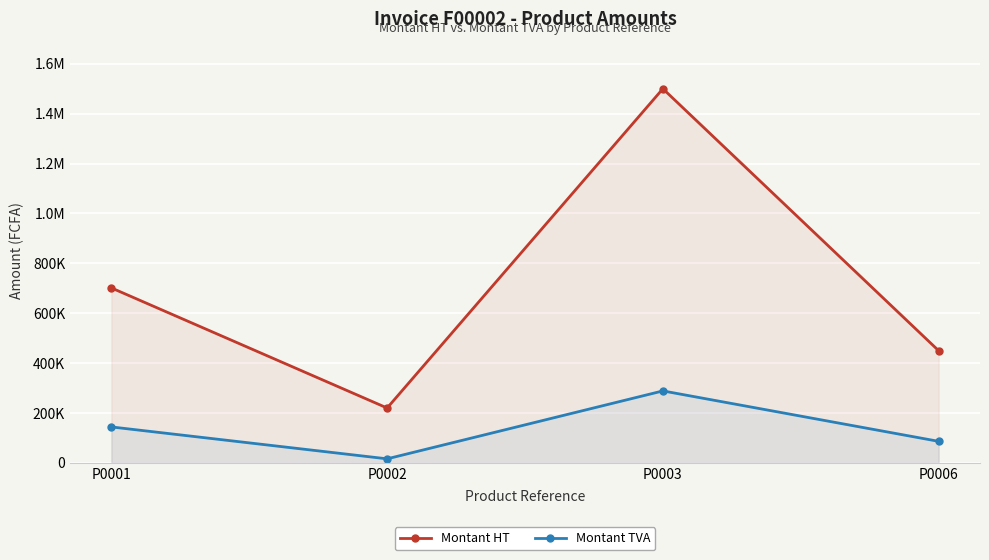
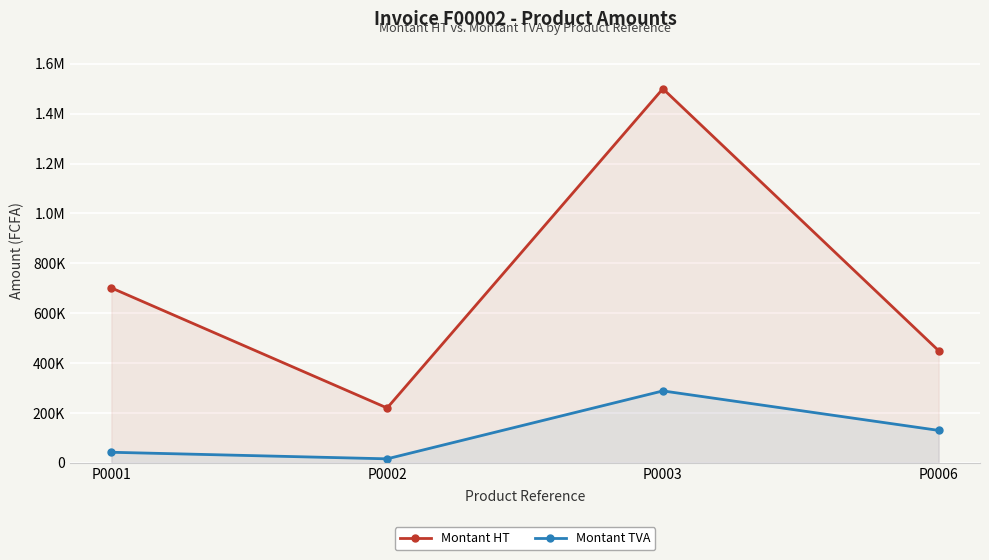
  {
    "Montant HT": {
      "P0001": 700000,
      "P0002": 220000,
      "P0003": 1500000,
      "P0006": 450000
    },
    "Montant TVA": {
-     "P0001": 140000,
+     "P0001": 40000,
      "P0002": 20000,
      "P0003": 290000,
-     "P0006": 90000
+     "P0006": 130000
    }
  }
